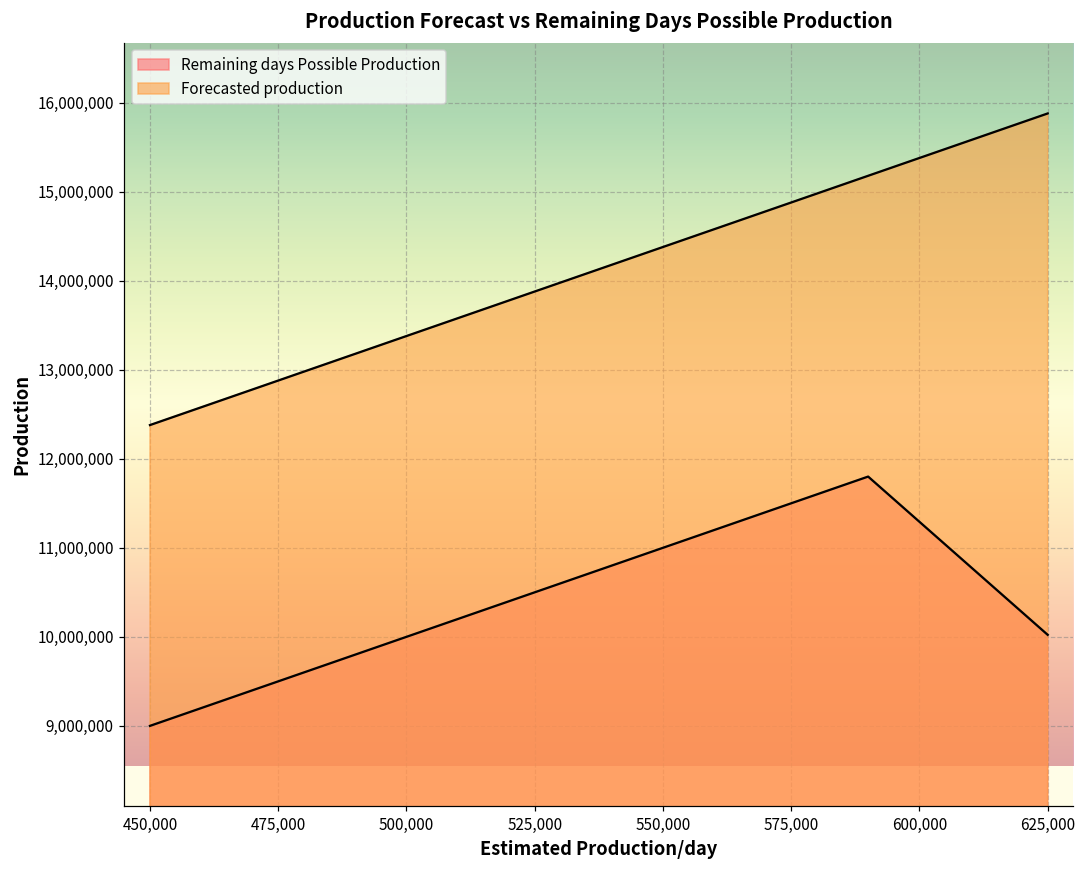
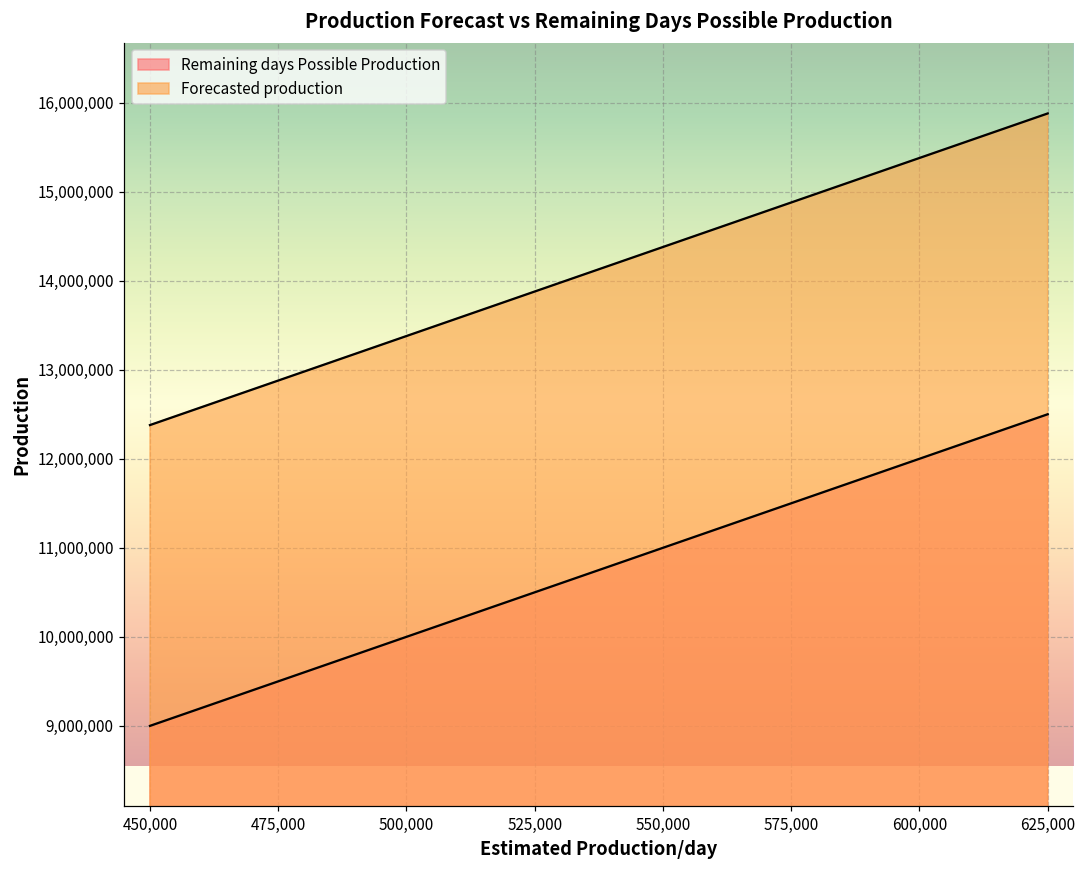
  {
    "Remaining days Possible Production": {
      "450,000": "9,000,000",
-     "625,000": "10,000,000"
+     "625,000": "12,500,000"
    },
    "Forecasted production": {
      "450,000": "12,400,000",
      "625,000": "15,900,000"
    }
  }
